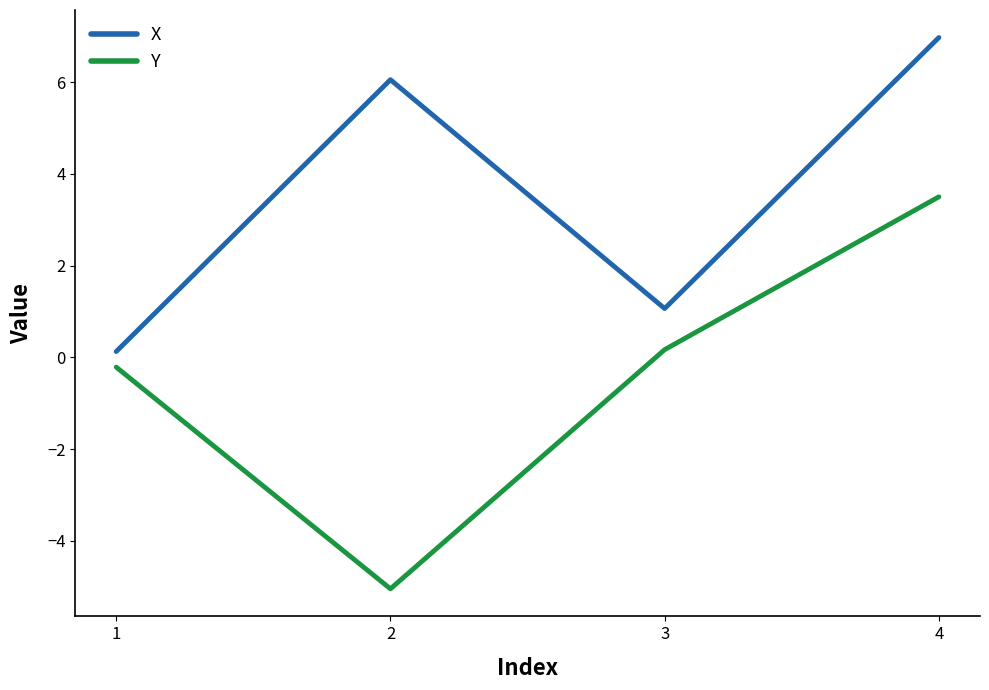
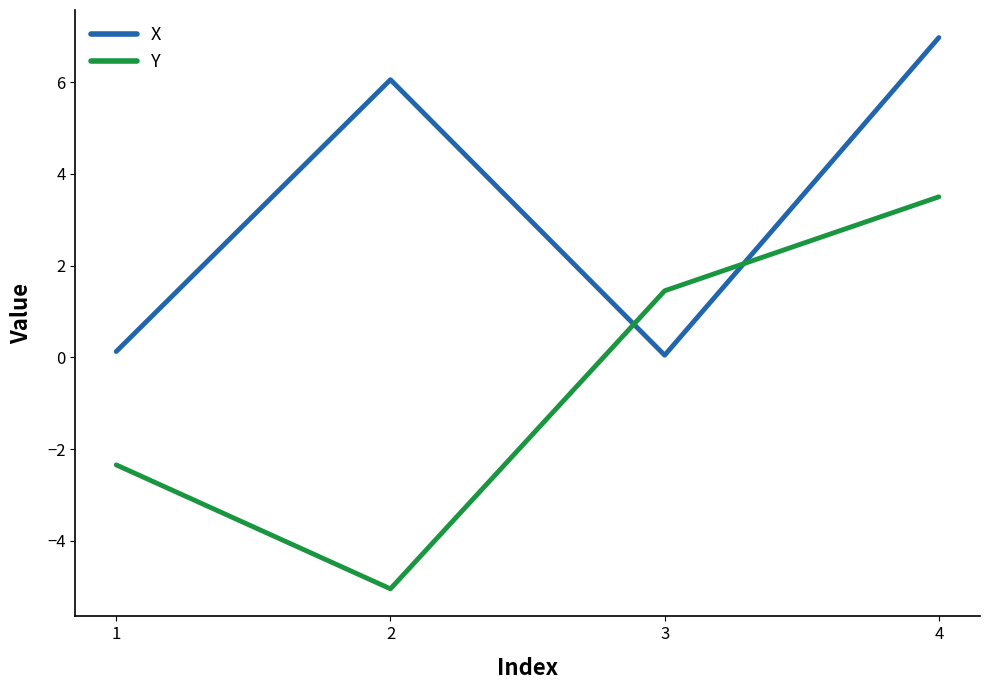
  {
    "X": {
      "1": 0.1,
      "2": 6.1,
-     "3": 1.1,
+     "3": 0.0,
      "4": 7.0
    },
    "Y": {
-     "1": -0.2,
+     "1": -2.3,
      "2": -5.0,
-     "3": 0.2,
+     "3": 1.5,
      "4": 3.5
    }
  }
